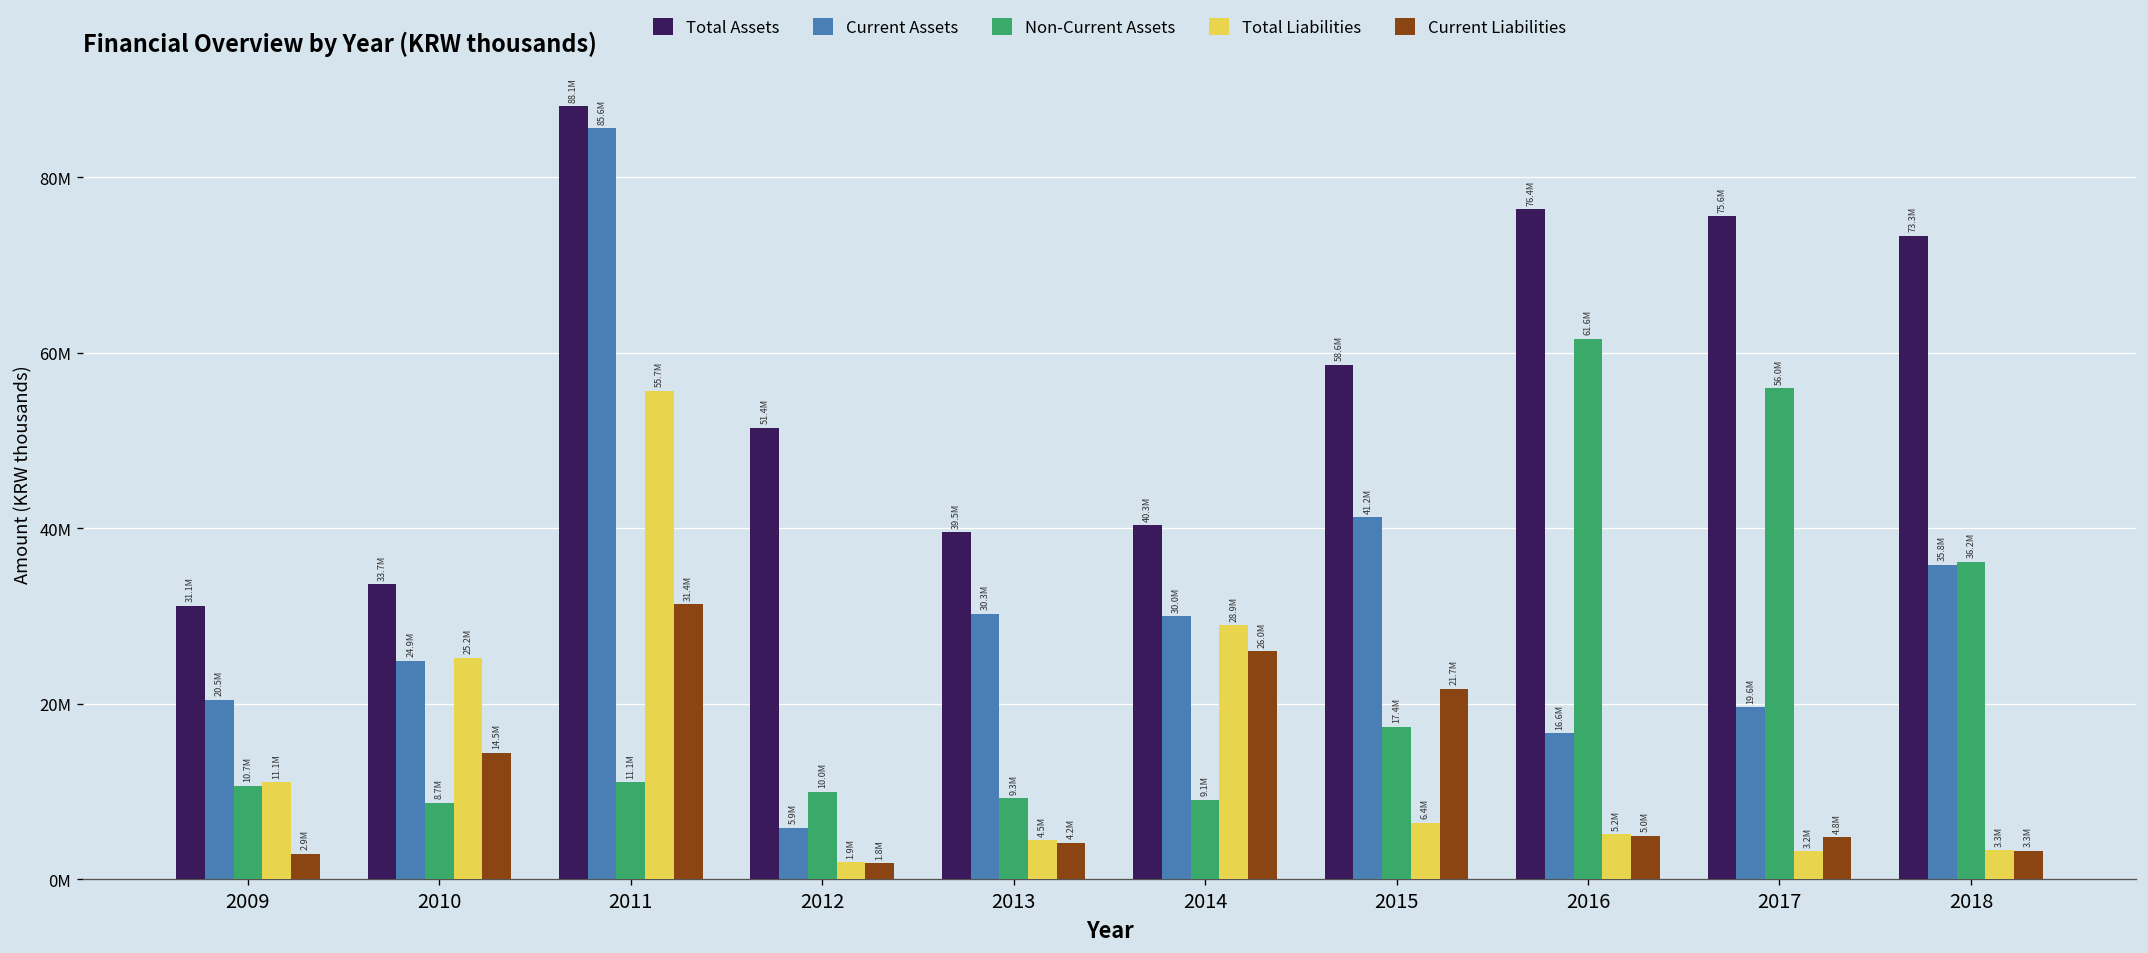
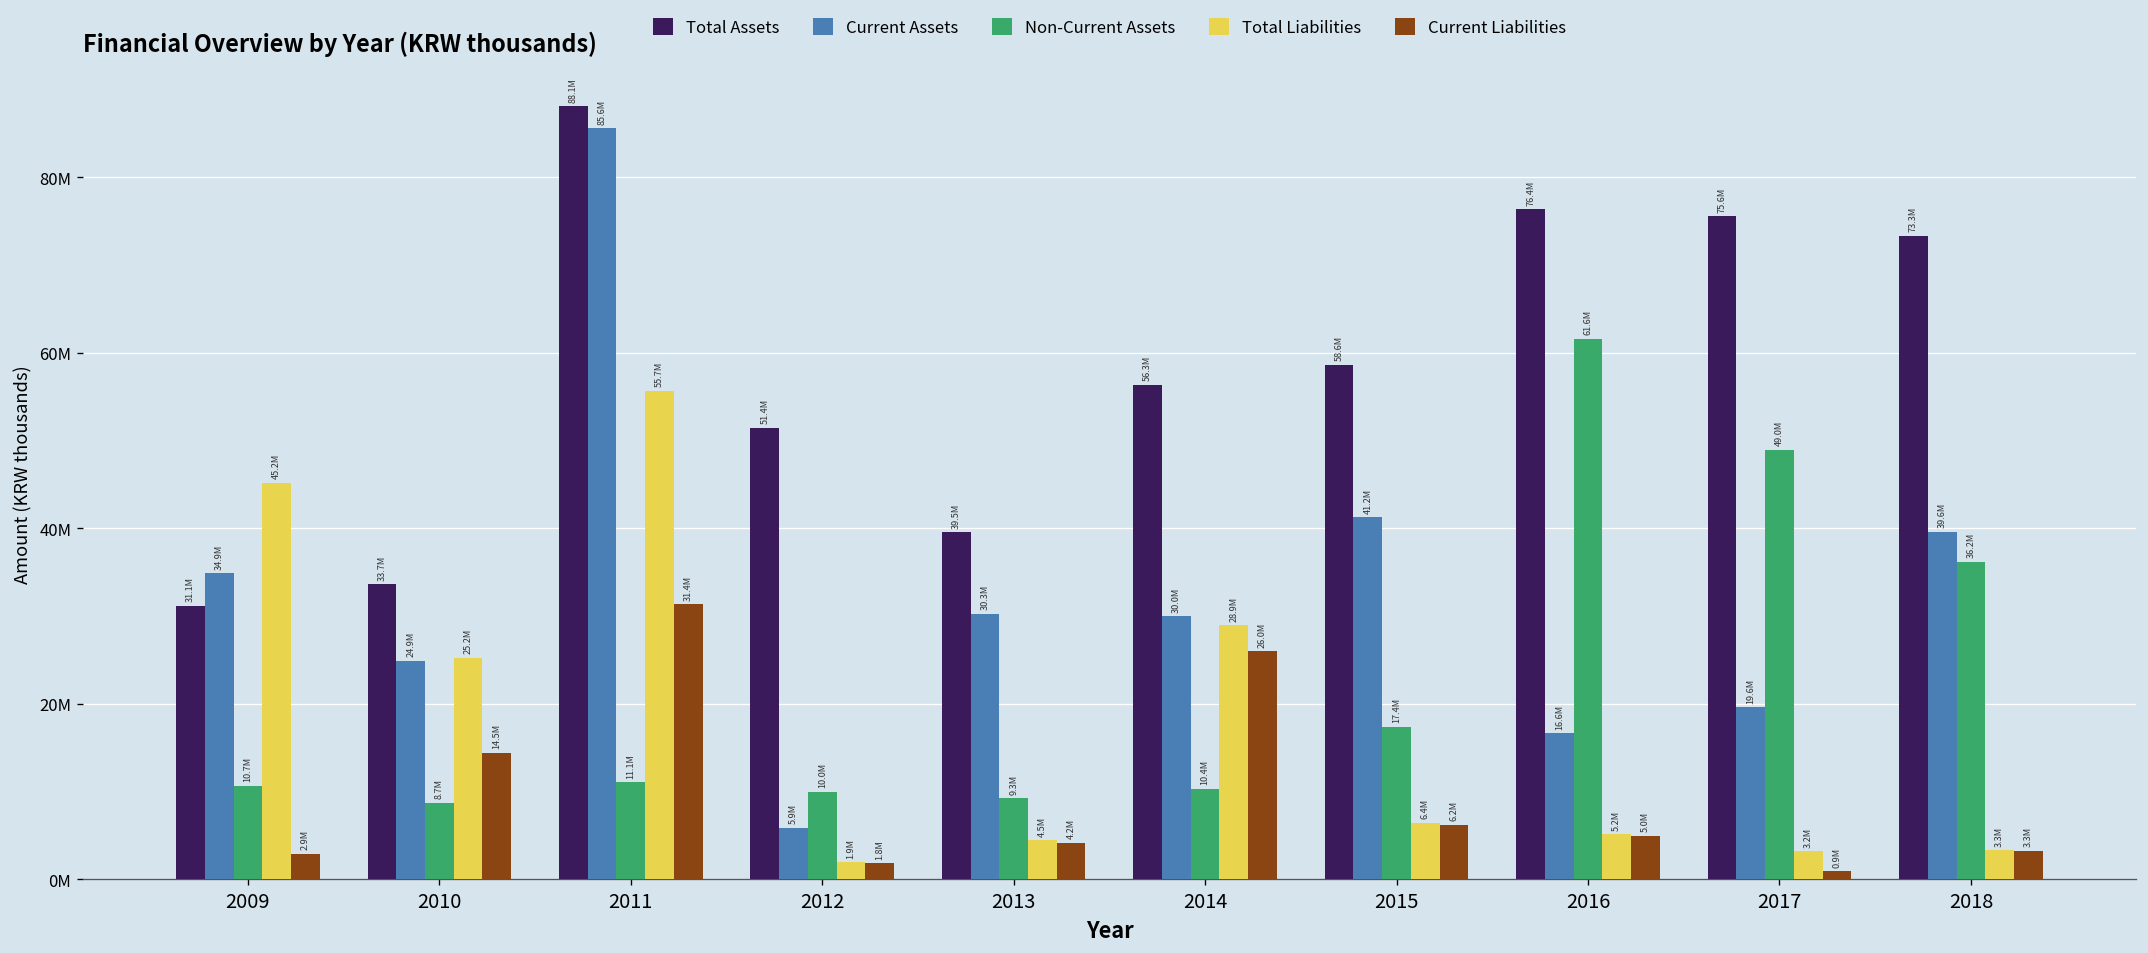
  {
    "Total Assets": {
      "2009": "31.1M",
      "2010": "33.7M",
      "2011": "88.1M",
      "2012": "51.4M",
      "2013": "39.5M",
-     "2014": "40.3M",
+     "2014": "56.3M",
      "2015": "58.6M",
      "2016": "76.4M",
      "2017": "75.6M",
      "2018": "73.3M"
    },
    "Current Assets": {
-     "2009": "20.5M",
+     "2009": "34.9M",
      "2010": "24.9M",
      "2011": "85.6M",
      "2012": "5.9M",
      "2013": "30.3M",
      "2014": "30.0M",
      "2015": "41.2M",
      "2016": "16.6M",
      "2017": "19.6M",
-     "2018": "35.8M"
+     "2018": "39.6M"
    },
    "Non-Current Assets": {
      "2009": "10.7M",
      "2010": "8.7M",
      "2011": "11.1M",
      "2012": "10.0M",
      "2013": "9.3M",
-     "2014": "9.1M",
+     "2014": "10.4M",
      "2015": "17.4M",
      "2016": "61.6M",
-     "2017": "56.0M",
+     "2017": "49.0M",
      "2018": "36.2M"
    },
    "Total Liabilities": {
-     "2009": "11.1M",
+     "2009": "45.2M",
      "2010": "25.2M",
      "2011": "55.7M",
      "2012": "1.9M",
      "2013": "4.5M",
      "2014": "28.9M",
      "2015": "6.4M",
      "2016": "5.2M",
      "2017": "3.2M",
      "2018": "3.3M"
    },
    "Current Liabilities": {
      "2009": "2.9M",
      "2010": "14.5M",
      "2011": "31.4M",
      "2012": "1.8M",
      "2013": "4.2M",
      "2014": "26.0M",
-     "2015": "21.7M",
+     "2015": "6.2M",
      "2016": "5.0M",
-     "2017": "4.8M",
+     "2017": "0.9M",
      "2018": "3.3M"
    }
  }
